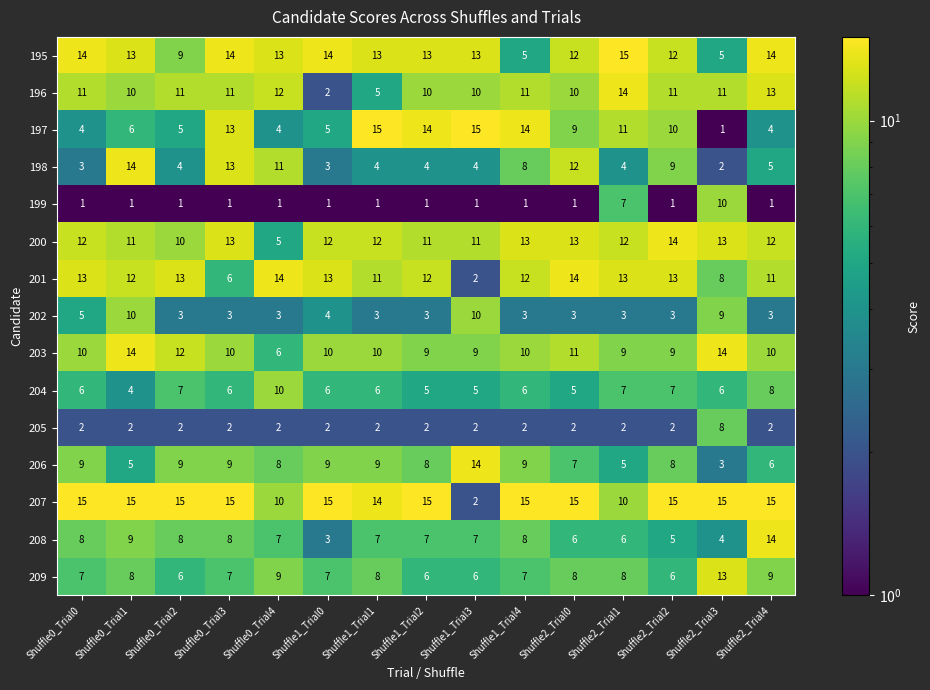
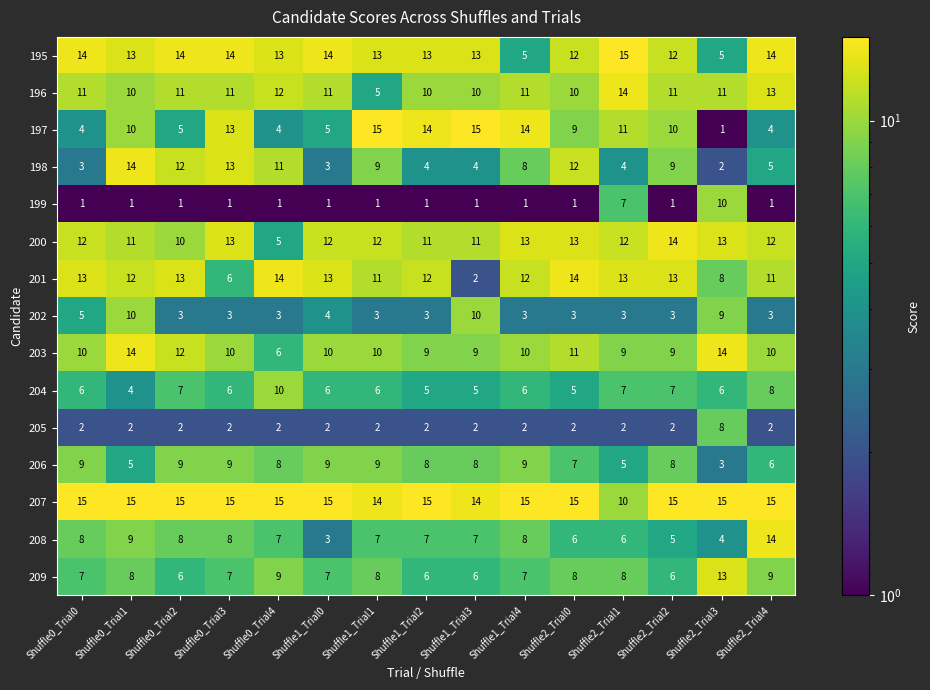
  {
    "195": {
      "Shuffle0_Trial0": 14,
      "Shuffle0_Trial1": 13,
-     "Shuffle0_Trial2": 9,
+     "Shuffle0_Trial2": 14,
      "Shuffle0_Trial3": 14,
      "Shuffle0_Trial4": 13,
      "Shuffle1_Trial0": 14,
      "Shuffle1_Trial1": 13,
      "Shuffle1_Trial2": 13,
      "Shuffle1_Trial3": 13,
      "Shuffle1_Trial4": 5,
      "Shuffle2_Trial0": 12,
      "Shuffle2_Trial1": 15,
      "Shuffle2_Trial2": 12,
      "Shuffle2_Trial3": 5,
      "Shuffle2_Trial4": 14
    },
    "196": {
      "Shuffle0_Trial0": 11,
      "Shuffle0_Trial1": 10,
      "Shuffle0_Trial2": 11,
      "Shuffle0_Trial3": 11,
      "Shuffle0_Trial4": 12,
-     "Shuffle1_Trial0": 2,
+     "Shuffle1_Trial0": 11,
      "Shuffle1_Trial1": 5,
      "Shuffle1_Trial2": 10,
      "Shuffle1_Trial3": 10,
      "Shuffle1_Trial4": 11,
      "Shuffle2_Trial0": 10,
      "Shuffle2_Trial1": 14,
      "Shuffle2_Trial2": 11,
      "Shuffle2_Trial3": 11,
      "Shuffle2_Trial4": 13
    },
    "197": {
      "Shuffle0_Trial0": 4,
-     "Shuffle0_Trial1": 6,
+     "Shuffle0_Trial1": 10,
      "Shuffle0_Trial2": 5,
      "Shuffle0_Trial3": 13,
      "Shuffle0_Trial4": 4,
      "Shuffle1_Trial0": 5,
      "Shuffle1_Trial1": 15,
      "Shuffle1_Trial2": 14,
      "Shuffle1_Trial3": 15,
      "Shuffle1_Trial4": 14,
      "Shuffle2_Trial0": 9,
      "Shuffle2_Trial1": 11,
      "Shuffle2_Trial2": 10,
      "Shuffle2_Trial3": 1,
      "Shuffle2_Trial4": 4
    },
    "198": {
      "Shuffle0_Trial0": 3,
      "Shuffle0_Trial1": 14,
-     "Shuffle0_Trial2": 4,
+     "Shuffle0_Trial2": 12,
      "Shuffle0_Trial3": 13,
      "Shuffle0_Trial4": 11,
      "Shuffle1_Trial0": 3,
-     "Shuffle1_Trial1": 4,
+     "Shuffle1_Trial1": 9,
      "Shuffle1_Trial2": 4,
      "Shuffle1_Trial3": 4,
      "Shuffle1_Trial4": 8,
      "Shuffle2_Trial0": 12,
      "Shuffle2_Trial1": 4,
      "Shuffle2_Trial2": 9,
      "Shuffle2_Trial3": 2,
      "Shuffle2_Trial4": 5
    },
    "206": {
      "Shuffle0_Trial0": 9,
      "Shuffle0_Trial1": 5,
      "Shuffle0_Trial2": 9,
      "Shuffle0_Trial3": 9,
      "Shuffle0_Trial4": 8,
      "Shuffle1_Trial0": 9,
      "Shuffle1_Trial1": 9,
      "Shuffle1_Trial2": 8,
-     "Shuffle1_Trial3": 14,
+     "Shuffle1_Trial3": 8,
      "Shuffle1_Trial4": 9,
      "Shuffle2_Trial0": 7,
      "Shuffle2_Trial1": 5,
      "Shuffle2_Trial2": 8,
      "Shuffle2_Trial3": 3,
      "Shuffle2_Trial4": 6
    },
    "207": {
      "Shuffle0_Trial0": 15,
      "Shuffle0_Trial1": 15,
      "Shuffle0_Trial2": 15,
      "Shuffle0_Trial3": 15,
-     "Shuffle0_Trial4": 10,
+     "Shuffle0_Trial4": 15,
      "Shuffle1_Trial0": 15,
      "Shuffle1_Trial1": 14,
      "Shuffle1_Trial2": 15,
-     "Shuffle1_Trial3": 2,
+     "Shuffle1_Trial3": 14,
      "Shuffle1_Trial4": 15,
      "Shuffle2_Trial0": 15,
      "Shuffle2_Trial1": 10,
      "Shuffle2_Trial2": 15,
      "Shuffle2_Trial3": 15,
      "Shuffle2_Trial4": 15
    }
  }
